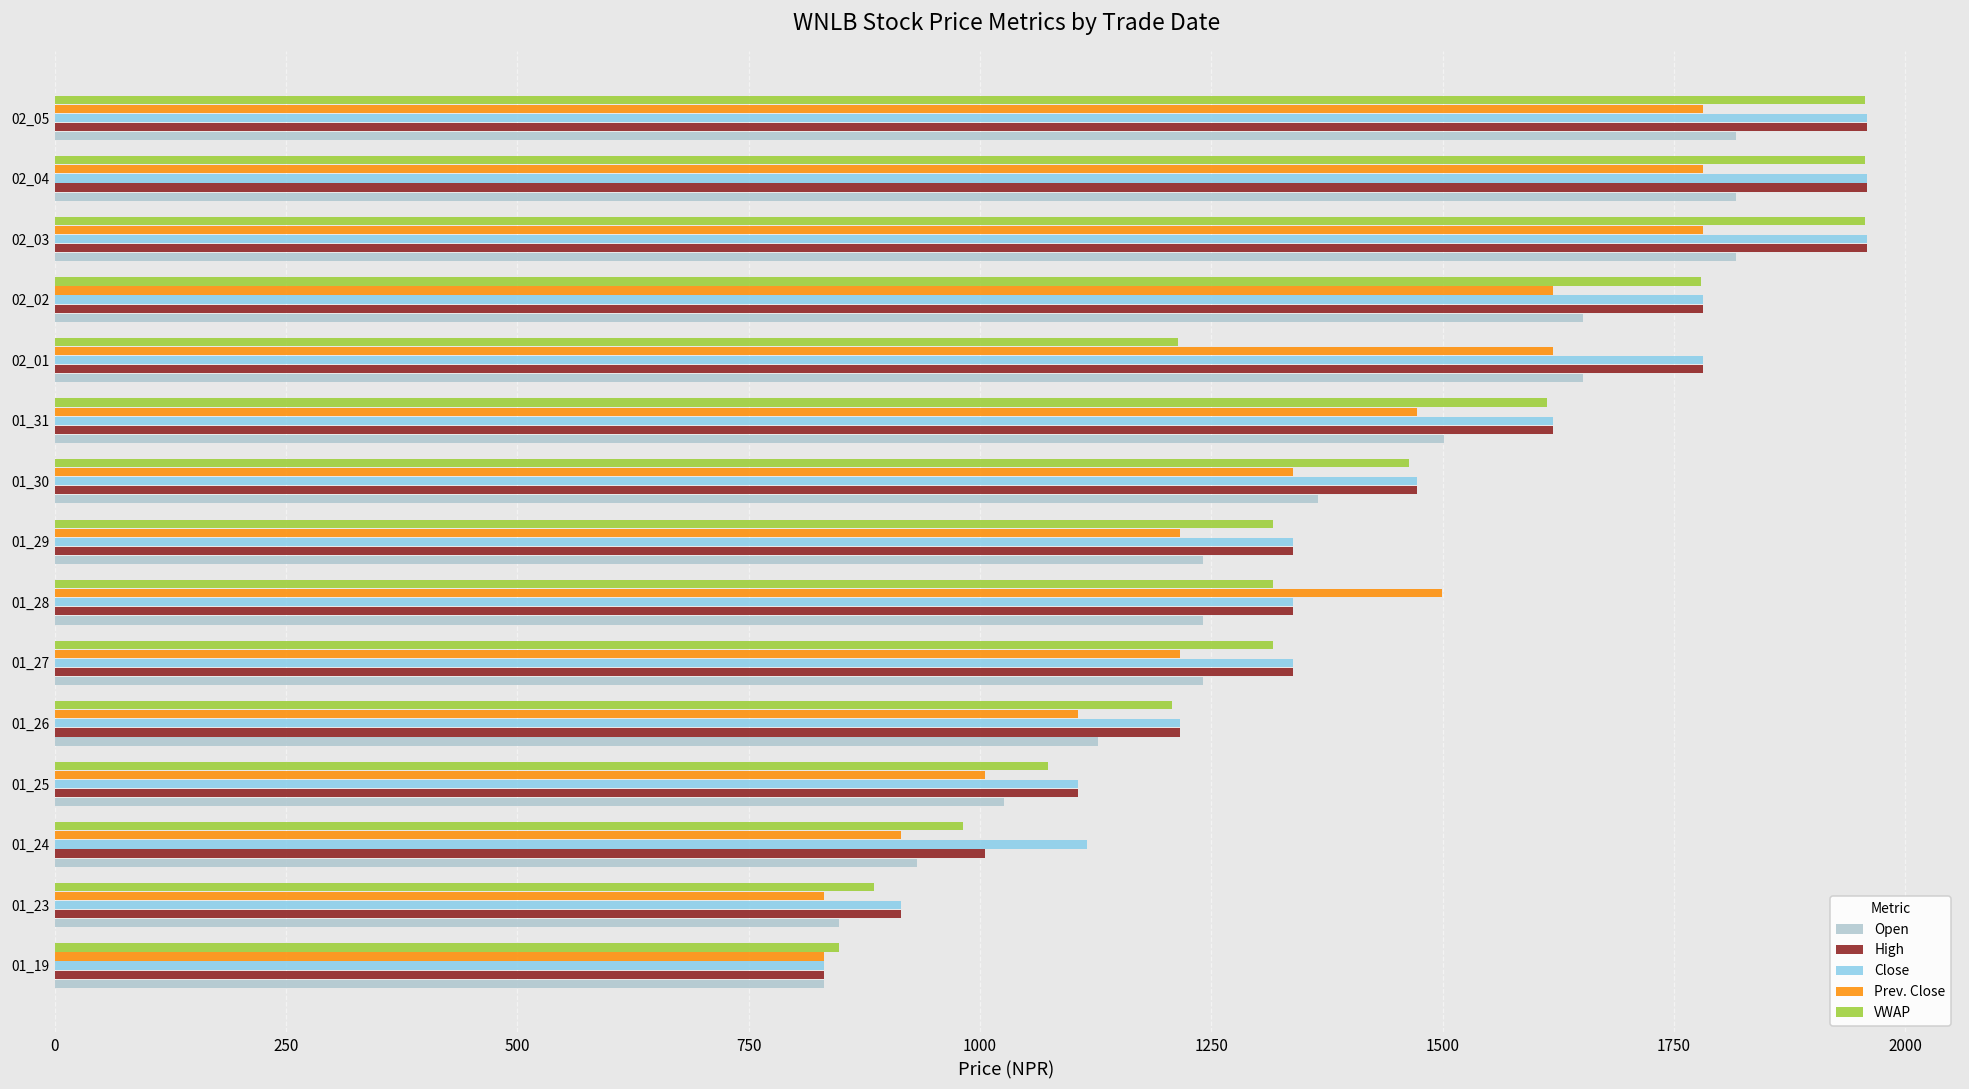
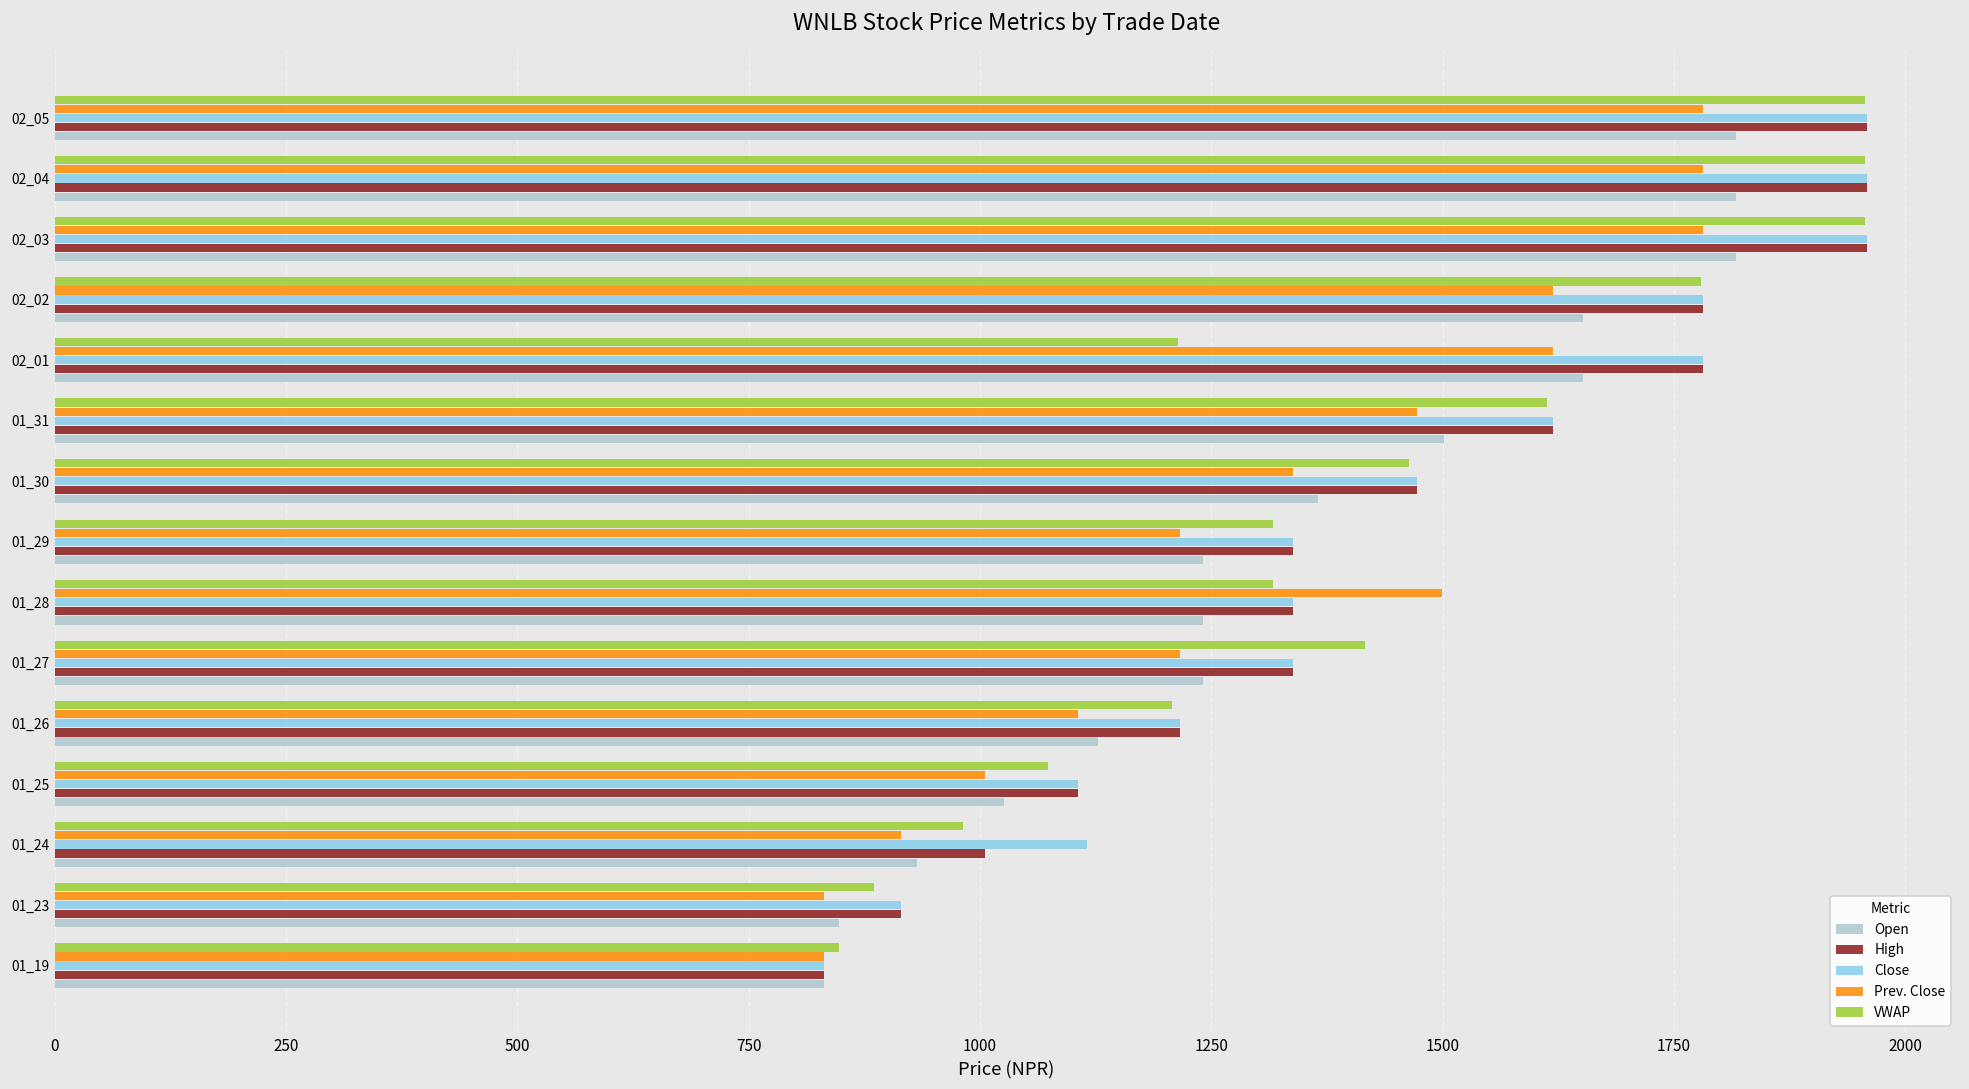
  {
    "High": {
      "02_05": 1960,
      "02_04": 1960,
      "02_03": 1960,
      "02_02": 1780,
      "02_01": 1780,
      "01_31": 1620,
      "01_30": 1470,
      "01_29": 1340,
      "01_28": 1340,
      "01_27": 1340,
      "01_26": 1220,
      "01_25": 1110,
      "01_24": 1010,
      "01_23": 910,
      "01_19": 830
    },
    "Prev. Close": {
      "02_05": 1780,
      "02_04": 1780,
      "02_03": 1780,
      "02_02": 1620,
      "02_01": 1620,
      "01_31": 1470,
      "01_30": 1340,
      "01_29": 1220,
      "01_28": 1500,
      "01_27": 1220,
      "01_26": 1110,
      "01_25": 1010,
      "01_24": 910,
      "01_23": 830,
      "01_19": 830
    },
    "VWAP": {
      "02_05": 1960,
      "02_04": 1960,
      "02_03": 1960,
      "02_02": 1780,
      "02_01": 1210,
      "01_31": 1610,
      "01_30": 1460,
      "01_29": 1320,
      "01_28": 1320,
-     "01_27": 1320,
+     "01_27": 1420,
      "01_26": 1210,
      "01_25": 1070,
      "01_24": 980,
      "01_23": 890,
      "01_19": 850
    }
  }
